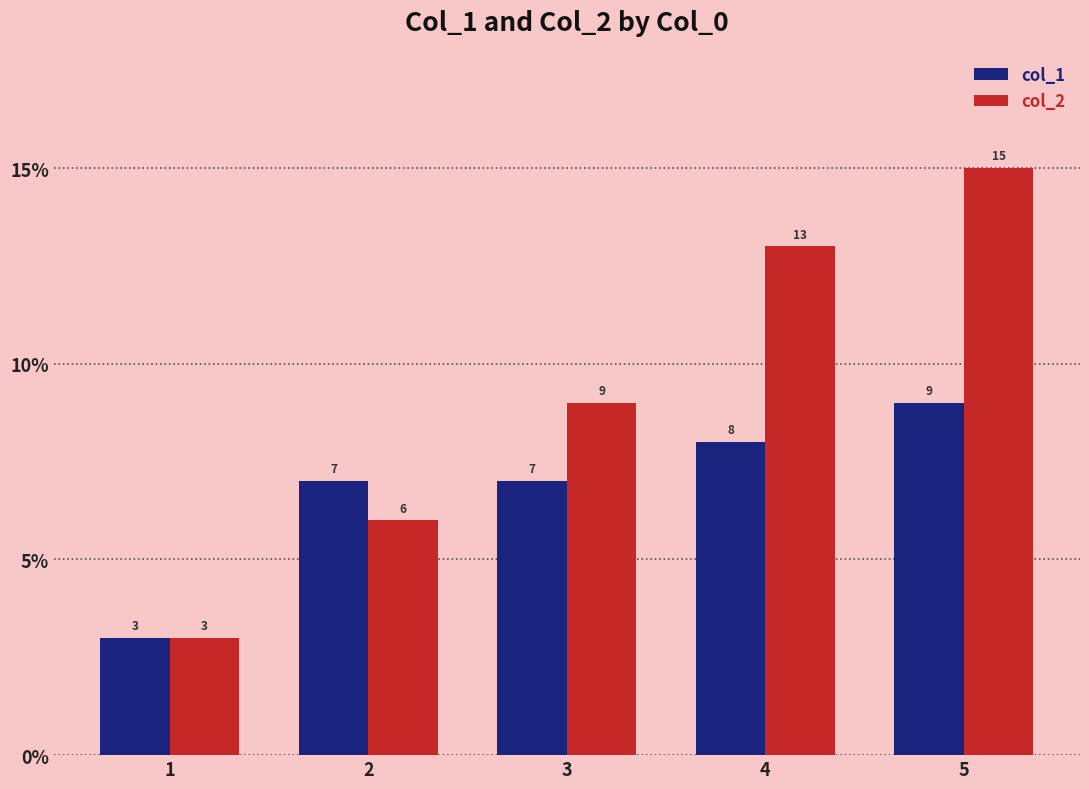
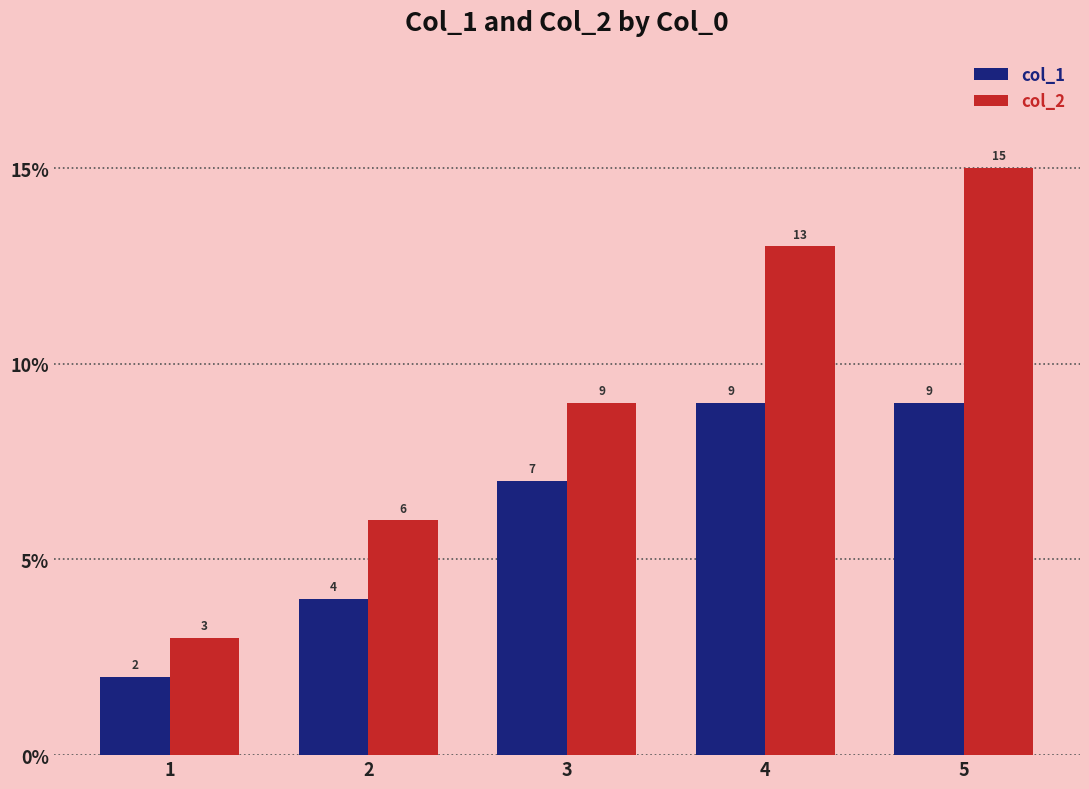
  {
    "col_1": {
-     "1": 3,
-     "2": 7,
+     "1": 2,
+     "2": 4,
      "3": 7,
-     "4": 8,
+     "4": 9,
      "5": 9
    },
    "col_2": {
      "1": 3,
      "2": 6,
      "3": 9,
      "4": 13,
      "5": 15
    }
  }
